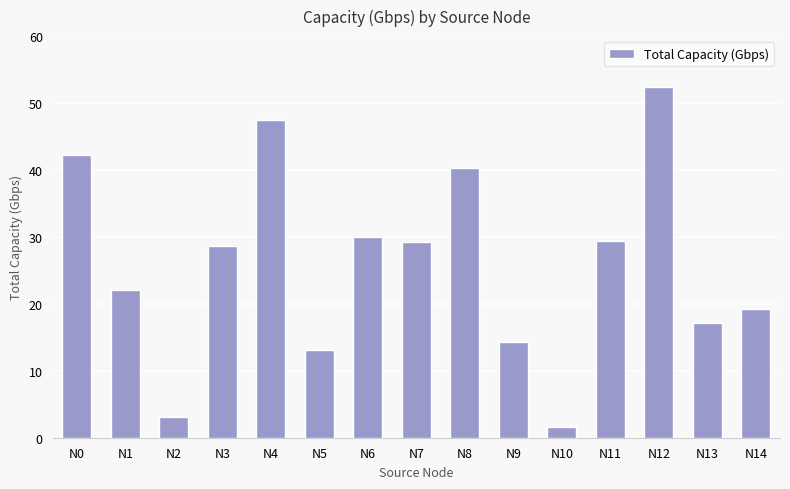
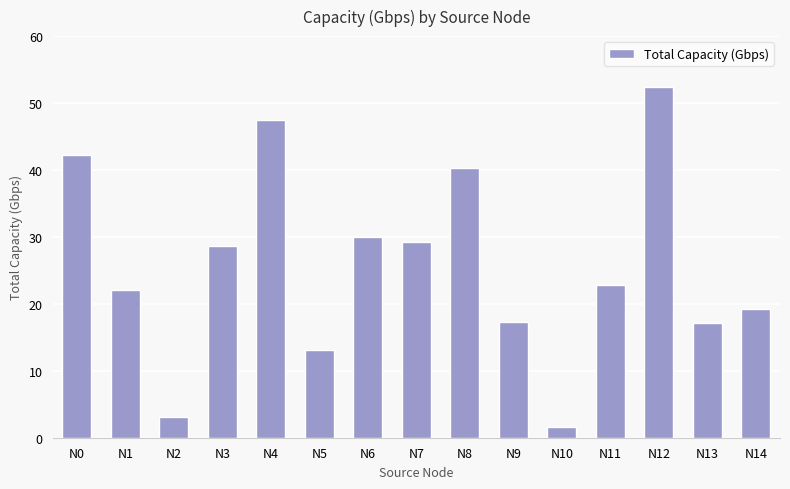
  {
    "N0": 42,
    "N1": 22,
    "N2": 3,
    "N3": 29,
    "N4": 47,
    "N5": 13,
    "N6": 30,
    "N7": 29,
    "N8": 40,
-   "N9": 14,
+   "N9": 17,
    "N10": 2,
-   "N11": 29,
+   "N11": 23,
    "N12": 52,
    "N13": 17,
    "N14": 19
  }
